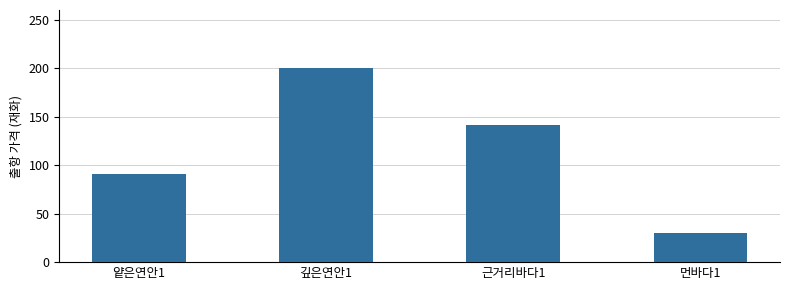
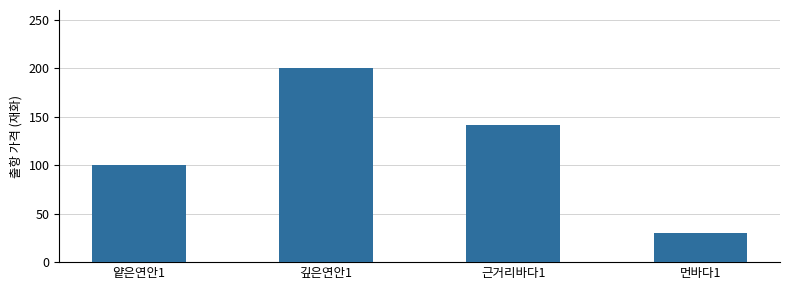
  {
-   "얕은연안1": 90,
+   "얕은연안1": 100,
    "깊은연안1": 200,
    "근거리바다1": 140,
    "먼바다1": 30
  }
